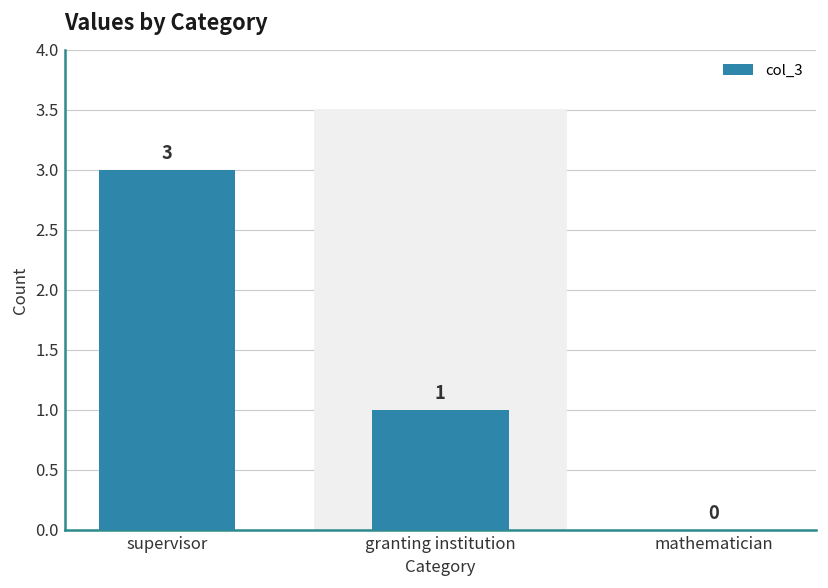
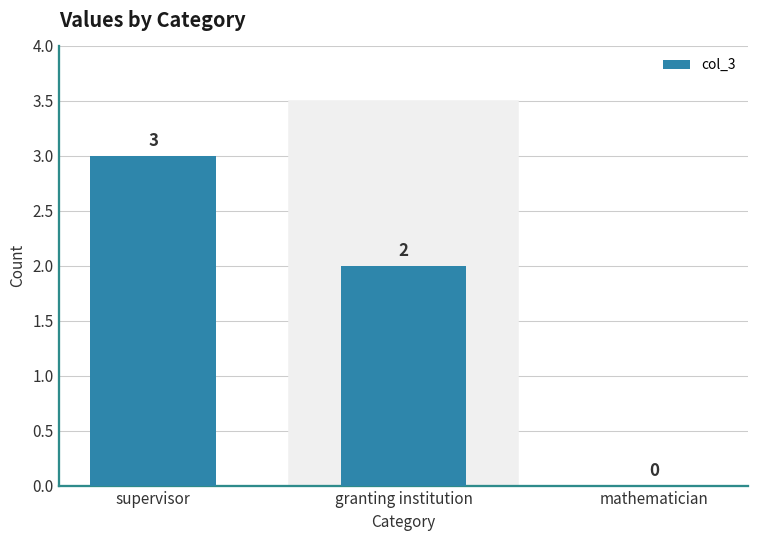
  {
    "supervisor": 3,
-   "granting institution": 1,
+   "granting institution": 2,
    "mathematician": 0
  }
